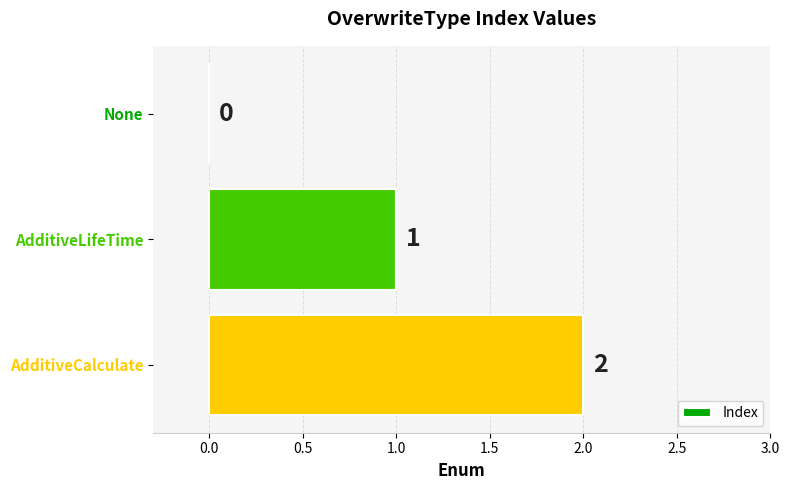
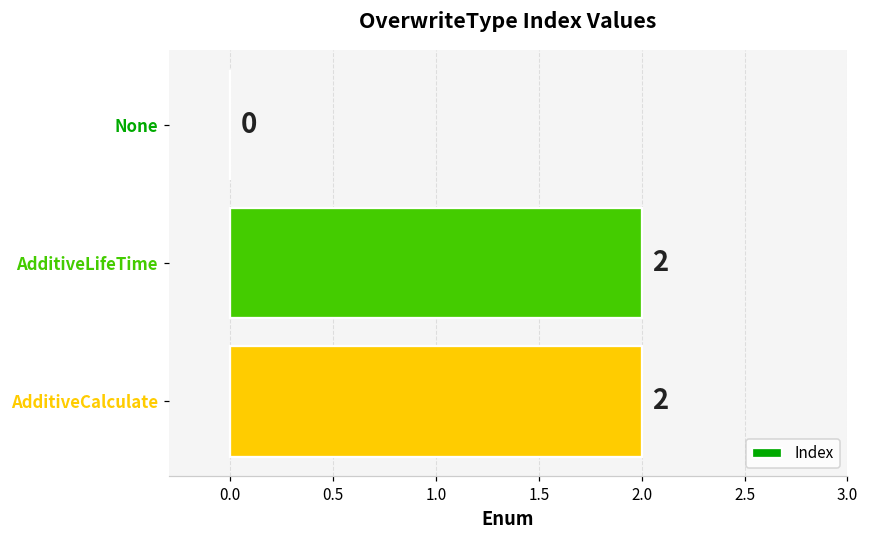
  {
    "None": 0,
-   "AdditiveLifeTime": 1,
+   "AdditiveLifeTime": 2,
    "AdditiveCalculate": 2
  }
